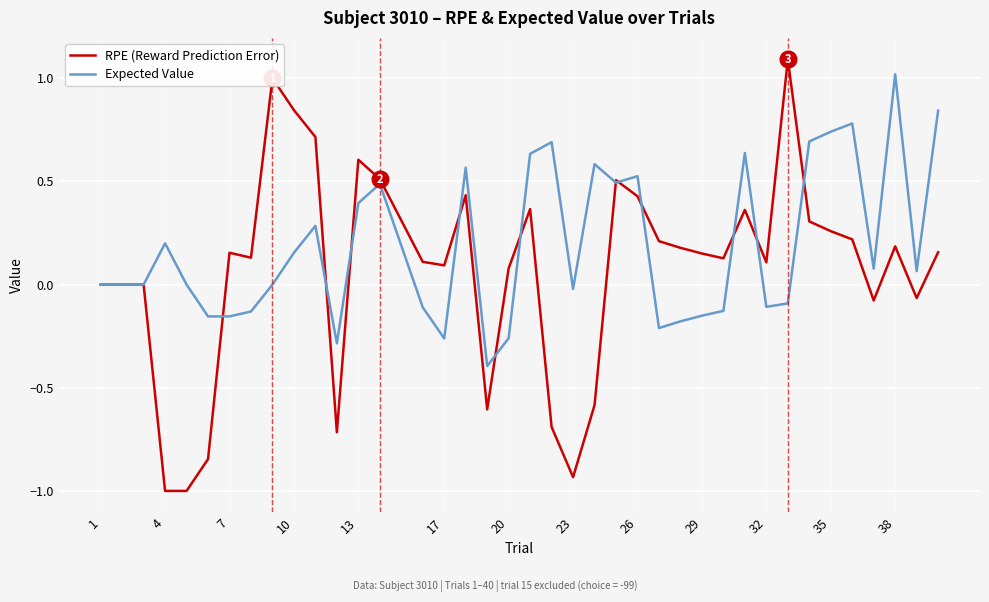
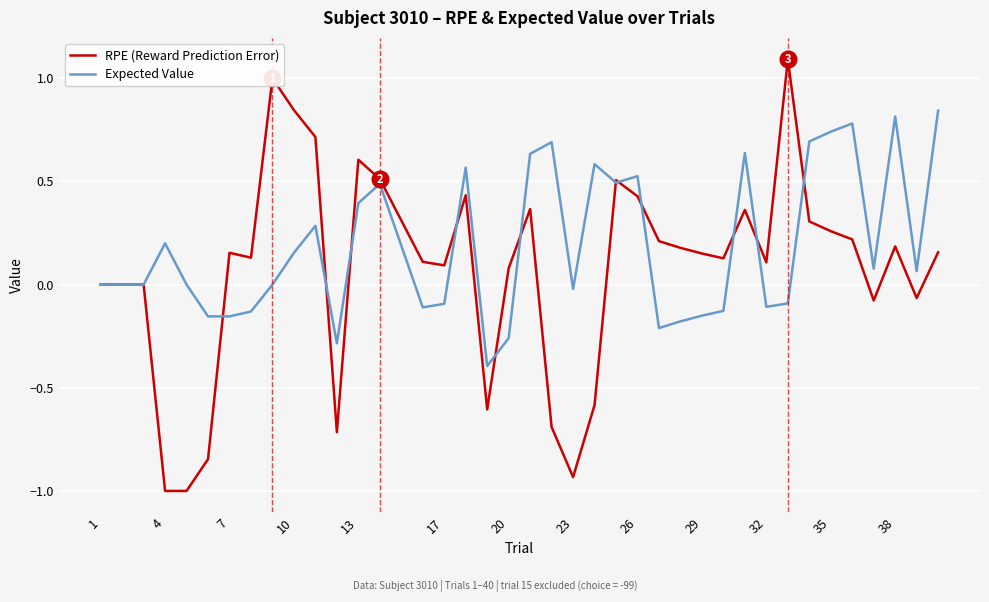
  {
    "Expected Value": {
      "4": 0.20,
      "7": -0.15,
      "10": 0.15,
      "13": 0.39,
-     "17": -0.26,
+     "17": -0.09,
      "20": -0.26,
      "23": -0.02,
      "26": 0.53,
      "29": -0.15,
      "32": -0.11,
      "35": 0.74,
-     "38": 1.02
+     "38": 0.81
    }
  }
